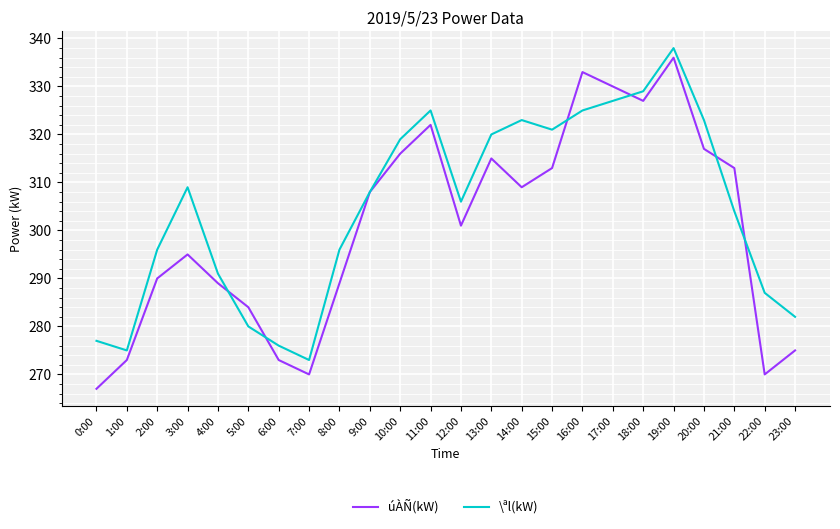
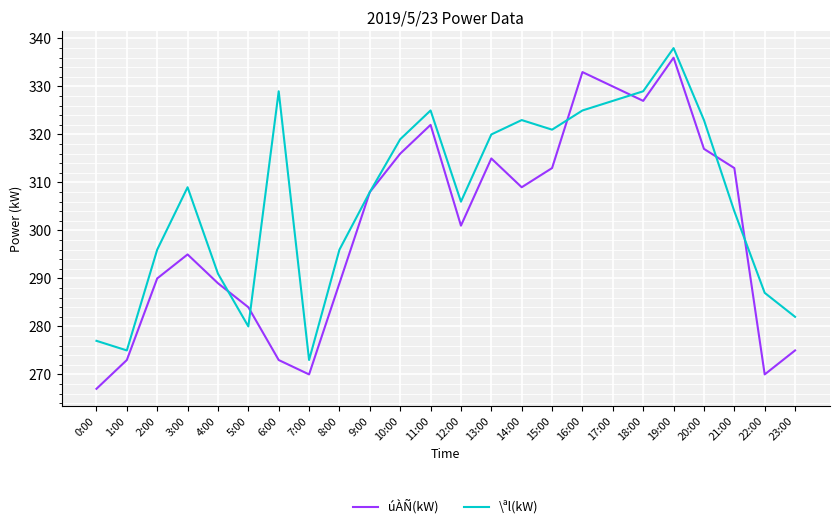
  {
    "úÀÑ(kW)": {
      "0:00": 267,
      "1:00": 273,
      "2:00": 290,
      "3:00": 295,
      "4:00": 289,
      "5:00": 284,
      "6:00": 273,
      "7:00": 270,
      "8:00": 289,
      "10:00": 316,
      "11:00": 322,
      "12:00": 301,
      "13:00": 315,
      "14:00": 309,
      "15:00": 313,
      "16:00": 333,
      "17:00": 330,
      "18:00": 327,
      "19:00": 336,
      "20:00": 317,
      "21:00": 313,
      "22:00": 270,
      "23:00": 275
    },
    "\\ªl(kW)": {
      "0:00": 277,
      "1:00": 275,
      "2:00": 296,
      "3:00": 309,
      "4:00": 291,
      "5:00": 280,
-     "6:00": 276,
+     "6:00": 329,
      "7:00": 273,
      "8:00": 296,
      "10:00": 319,
      "11:00": 325,
      "12:00": 306,
      "13:00": 320,
      "14:00": 323,
      "15:00": 321,
      "16:00": 325,
      "17:00": 327,
      "18:00": 329,
      "19:00": 338,
      "20:00": 323,
      "21:00": 304,
      "22:00": 287,
      "23:00": 282
    }
  }
